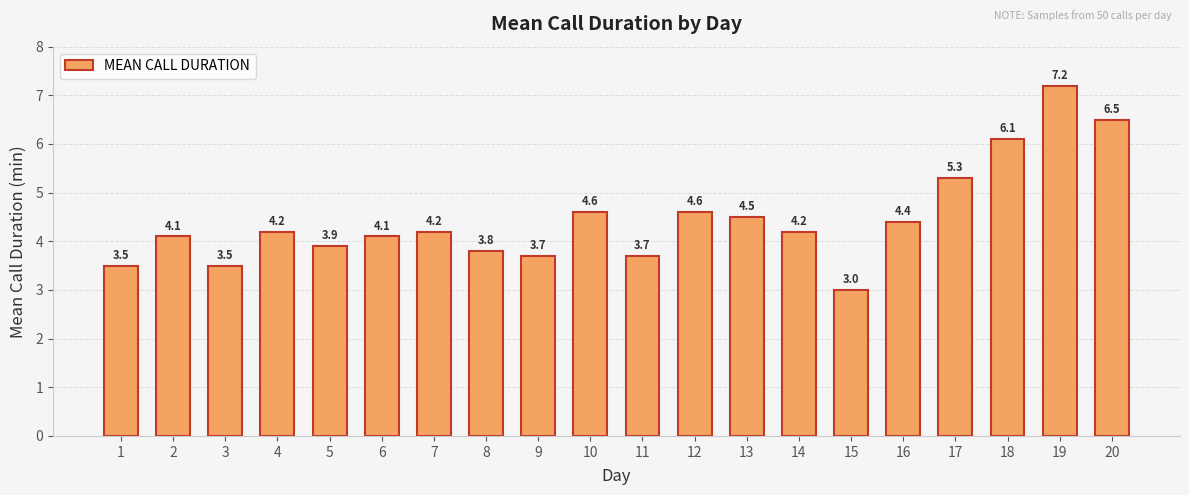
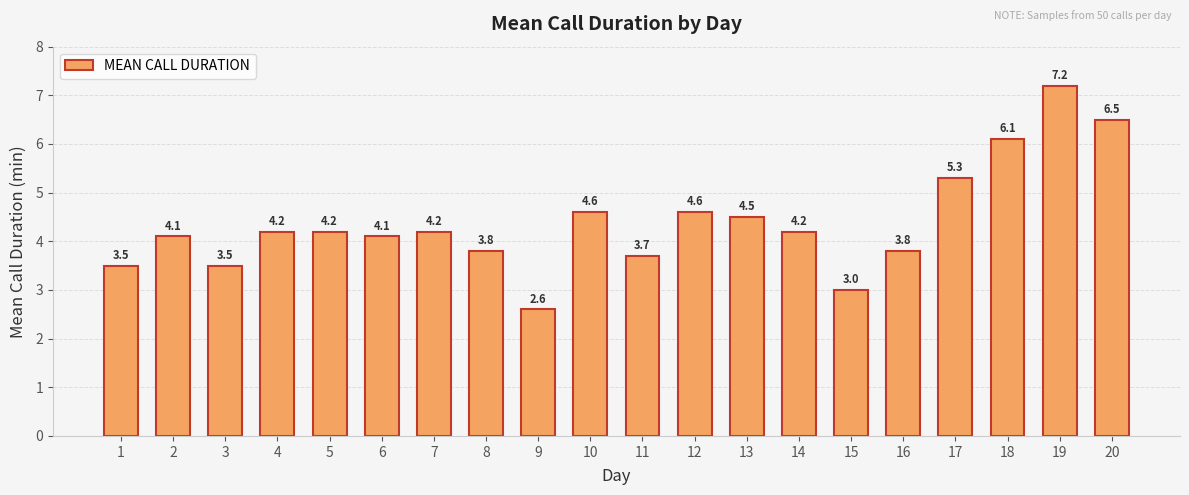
  {
    "1": 3.5,
    "2": 4.1,
    "3": 3.5,
    "4": 4.2,
-   "5": 3.9,
+   "5": 4.2,
    "6": 4.1,
    "7": 4.2,
    "8": 3.8,
-   "9": 3.7,
+   "9": 2.6,
    "10": 4.6,
    "11": 3.7,
    "12": 4.6,
    "13": 4.5,
    "14": 4.2,
    "15": 3.0,
-   "16": 4.4,
+   "16": 3.8,
    "17": 5.3,
    "18": 6.1,
    "19": 7.2,
    "20": 6.5
  }
